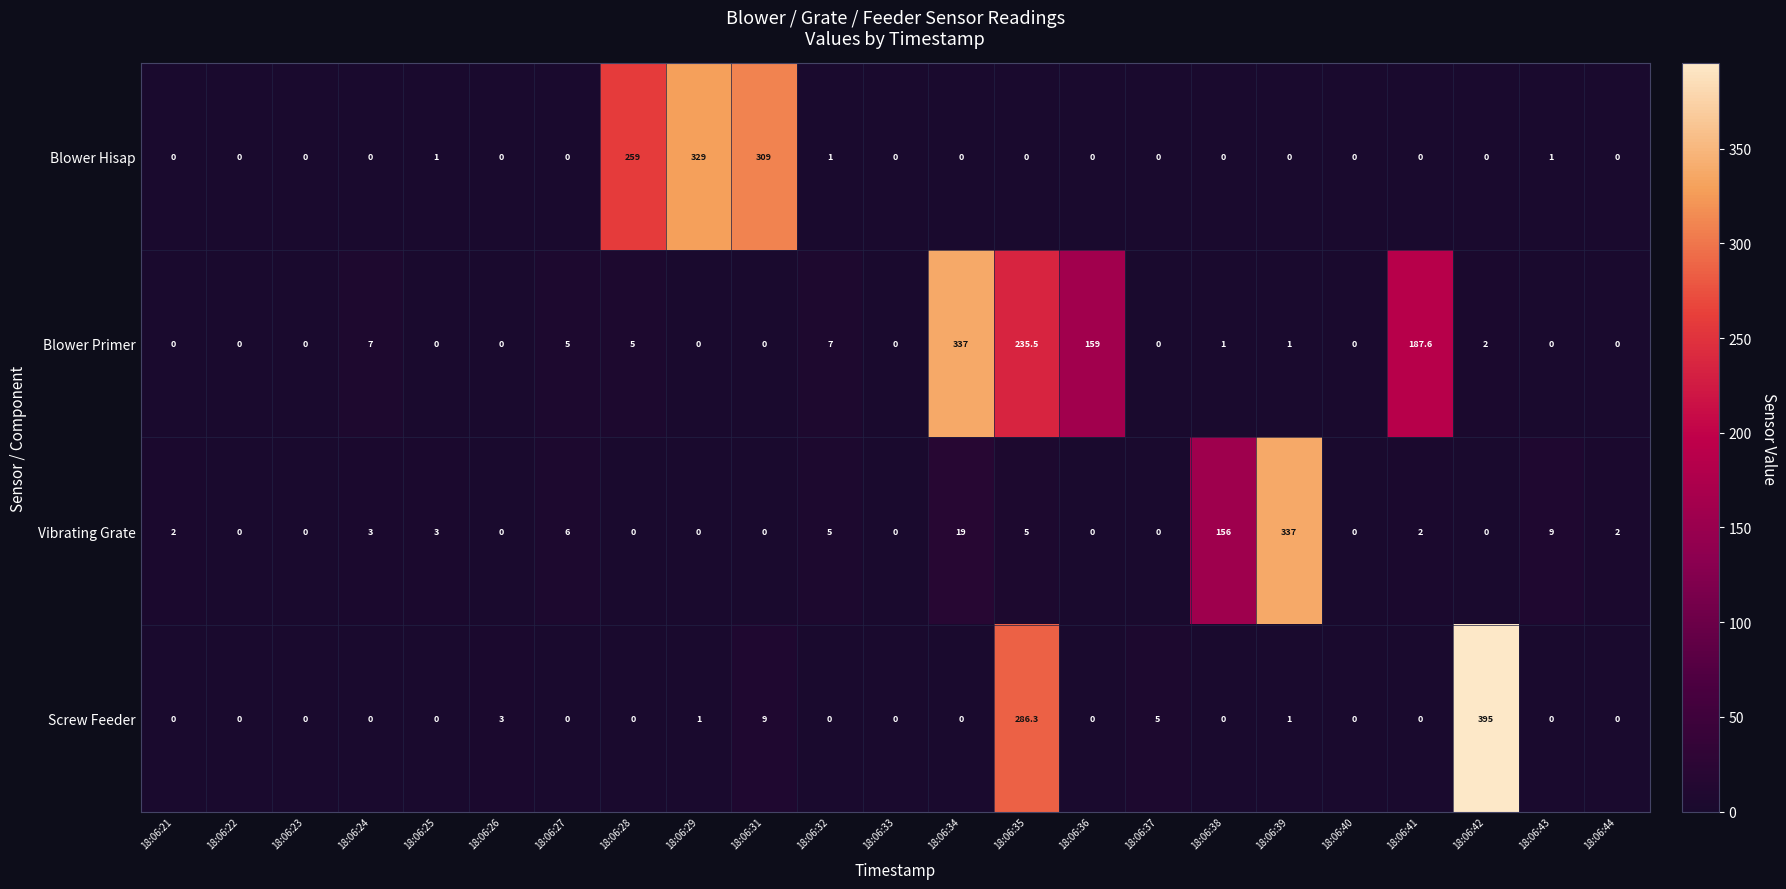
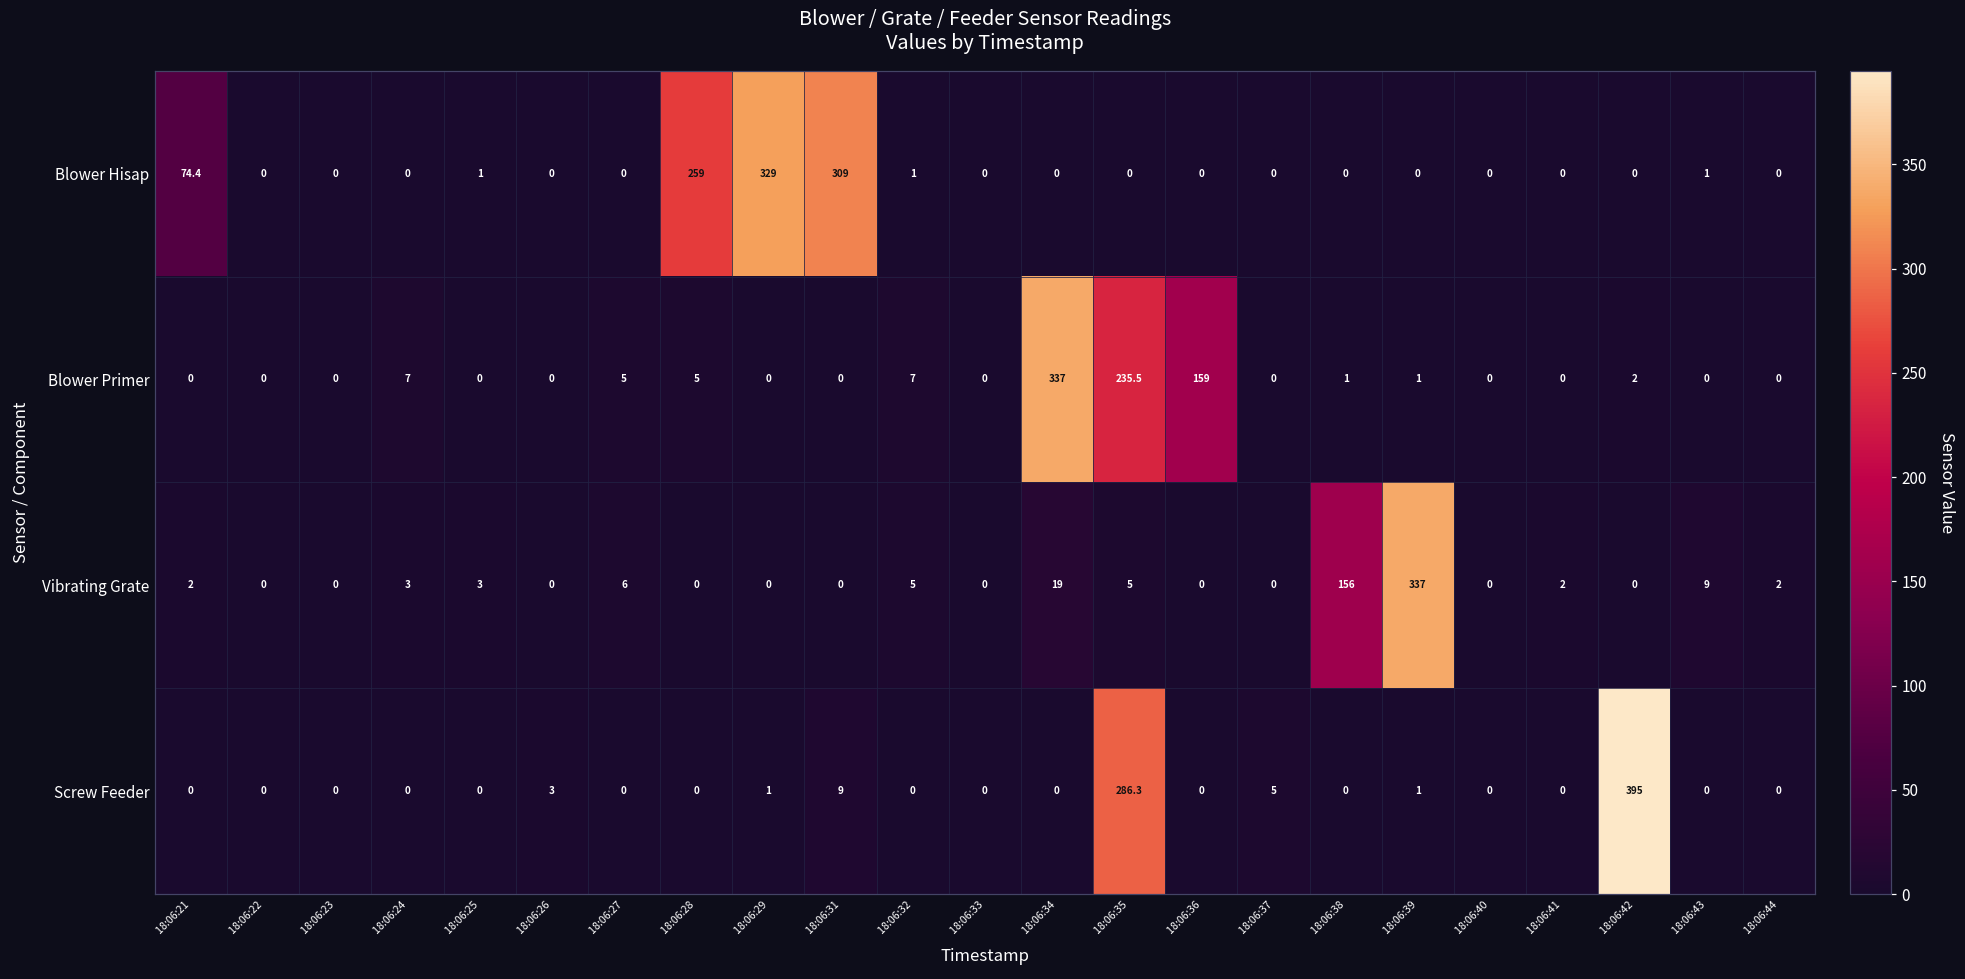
  {
    "Blower Hisap": {
-     "18:06:21": 0,
+     "18:06:21": 74.4,
      "18:06:22": 0,
      "18:06:23": 0,
      "18:06:24": 0,
      "18:06:25": 1,
      "18:06:26": 0,
      "18:06:27": 0,
      "18:06:28": 259,
      "18:06:29": 329,
      "18:06:31": 309,
      "18:06:32": 1,
      "18:06:33": 0,
      "18:06:34": 0,
      "18:06:35": 0,
      "18:06:36": 0,
      "18:06:37": 0,
      "18:06:38": 0,
      "18:06:39": 0,
      "18:06:40": 0,
      "18:06:41": 0,
      "18:06:42": 0,
      "18:06:43": 1,
      "18:06:44": 0
    },
    "Blower Primer": {
      "18:06:21": 0,
      "18:06:22": 0,
      "18:06:23": 0,
      "18:06:24": 7,
      "18:06:25": 0,
      "18:06:26": 0,
      "18:06:27": 5,
      "18:06:28": 5,
      "18:06:29": 0,
      "18:06:31": 0,
      "18:06:32": 7,
      "18:06:33": 0,
      "18:06:34": 337,
      "18:06:35": 235.5,
      "18:06:36": 159,
      "18:06:37": 0,
      "18:06:38": 1,
      "18:06:39": 1,
      "18:06:40": 0,
-     "18:06:41": 187.6,
+     "18:06:41": 0,
      "18:06:42": 2,
      "18:06:43": 0,
      "18:06:44": 0
    },
    "Vibrating Grate": {
      "18:06:21": 2,
      "18:06:22": 0,
      "18:06:23": 0,
      "18:06:24": 3,
      "18:06:25": 3,
      "18:06:26": 0,
      "18:06:27": 6,
      "18:06:28": 0,
      "18:06:29": 0,
      "18:06:31": 0,
      "18:06:32": 5,
      "18:06:33": 0,
      "18:06:34": 19,
      "18:06:35": 5,
      "18:06:36": 0,
      "18:06:37": 0,
      "18:06:38": 156,
      "18:06:39": 337,
      "18:06:40": 0,
      "18:06:41": 2,
      "18:06:42": 0,
      "18:06:43": 9,
      "18:06:44": 2
    },
    "Screw Feeder": {
      "18:06:21": 0,
      "18:06:22": 0,
      "18:06:23": 0,
      "18:06:24": 0,
      "18:06:25": 0,
      "18:06:26": 3,
      "18:06:27": 0,
      "18:06:28": 0,
      "18:06:29": 1,
      "18:06:31": 9,
      "18:06:32": 0,
      "18:06:33": 0,
      "18:06:34": 0,
      "18:06:35": 286.3,
      "18:06:36": 0,
      "18:06:37": 5,
      "18:06:38": 0,
      "18:06:39": 1,
      "18:06:40": 0,
      "18:06:41": 0,
      "18:06:42": 395,
      "18:06:43": 0,
      "18:06:44": 0
    }
  }
